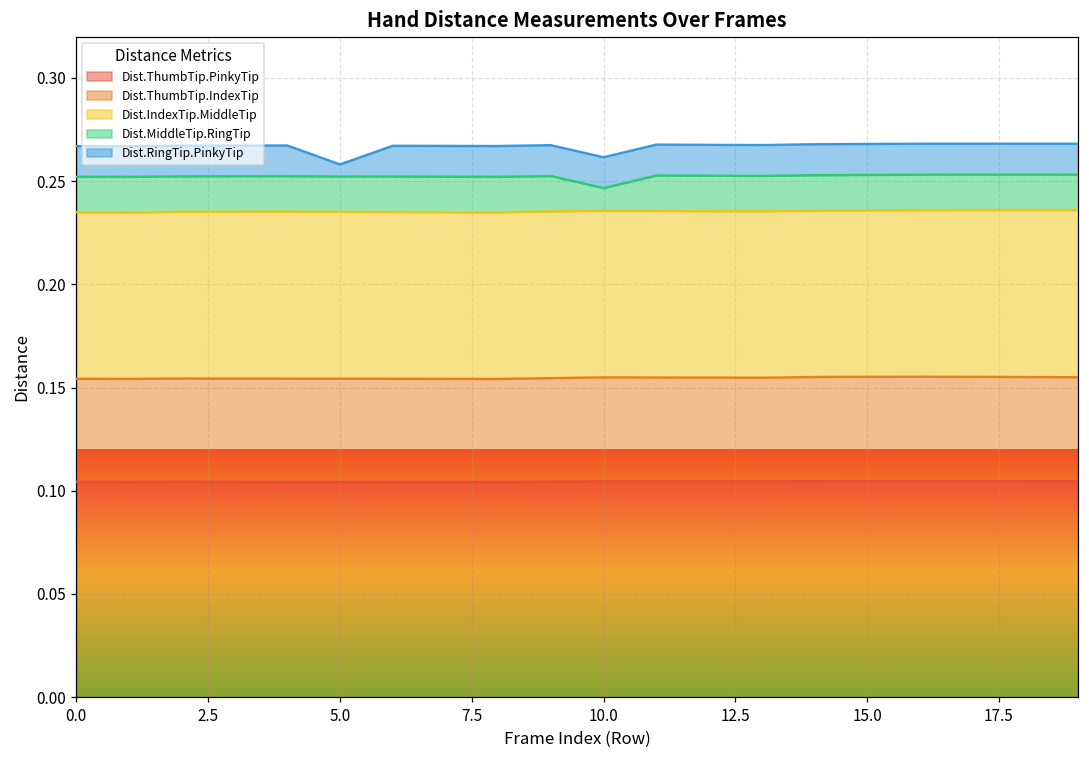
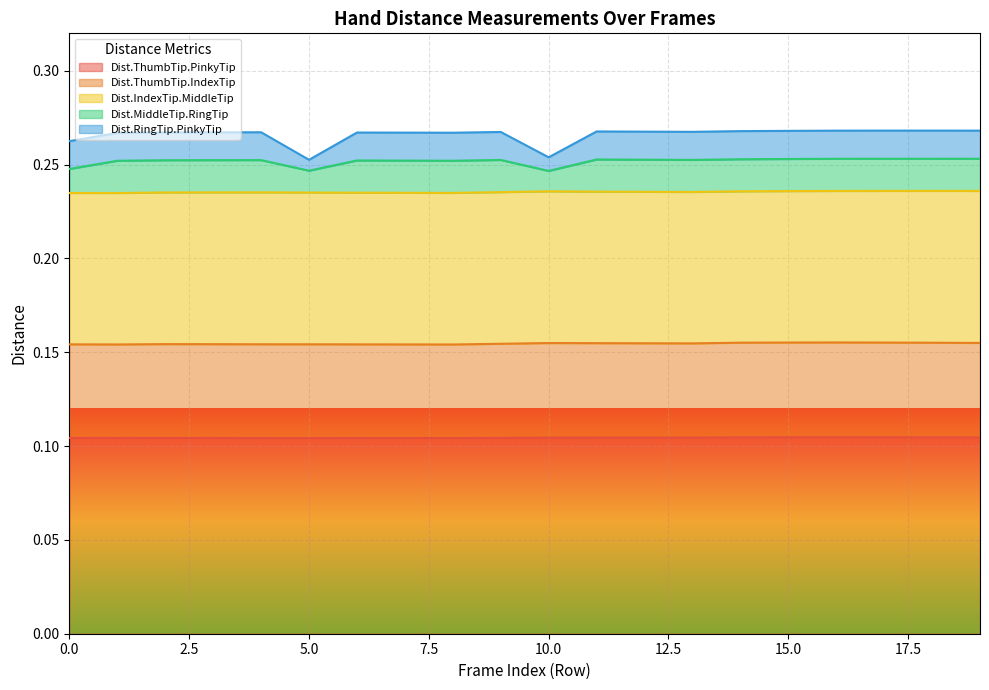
  {
    "Dist.MiddleTip.RingTip": {
-     "0.0": 0.017,
-     "5.0": 0.017,
+     "0.0": 0.013,
+     "5.0": 0.012,
      "10.0": 0.011,
      "15.0": 0.017
    },
    "Dist.RingTip.PinkyTip": {
      "0.0": 0.015,
      "5.0": 0.006,
-     "10.0": 0.015,
+     "10.0": 0.007,
      "15.0": 0.015
    }
  }
